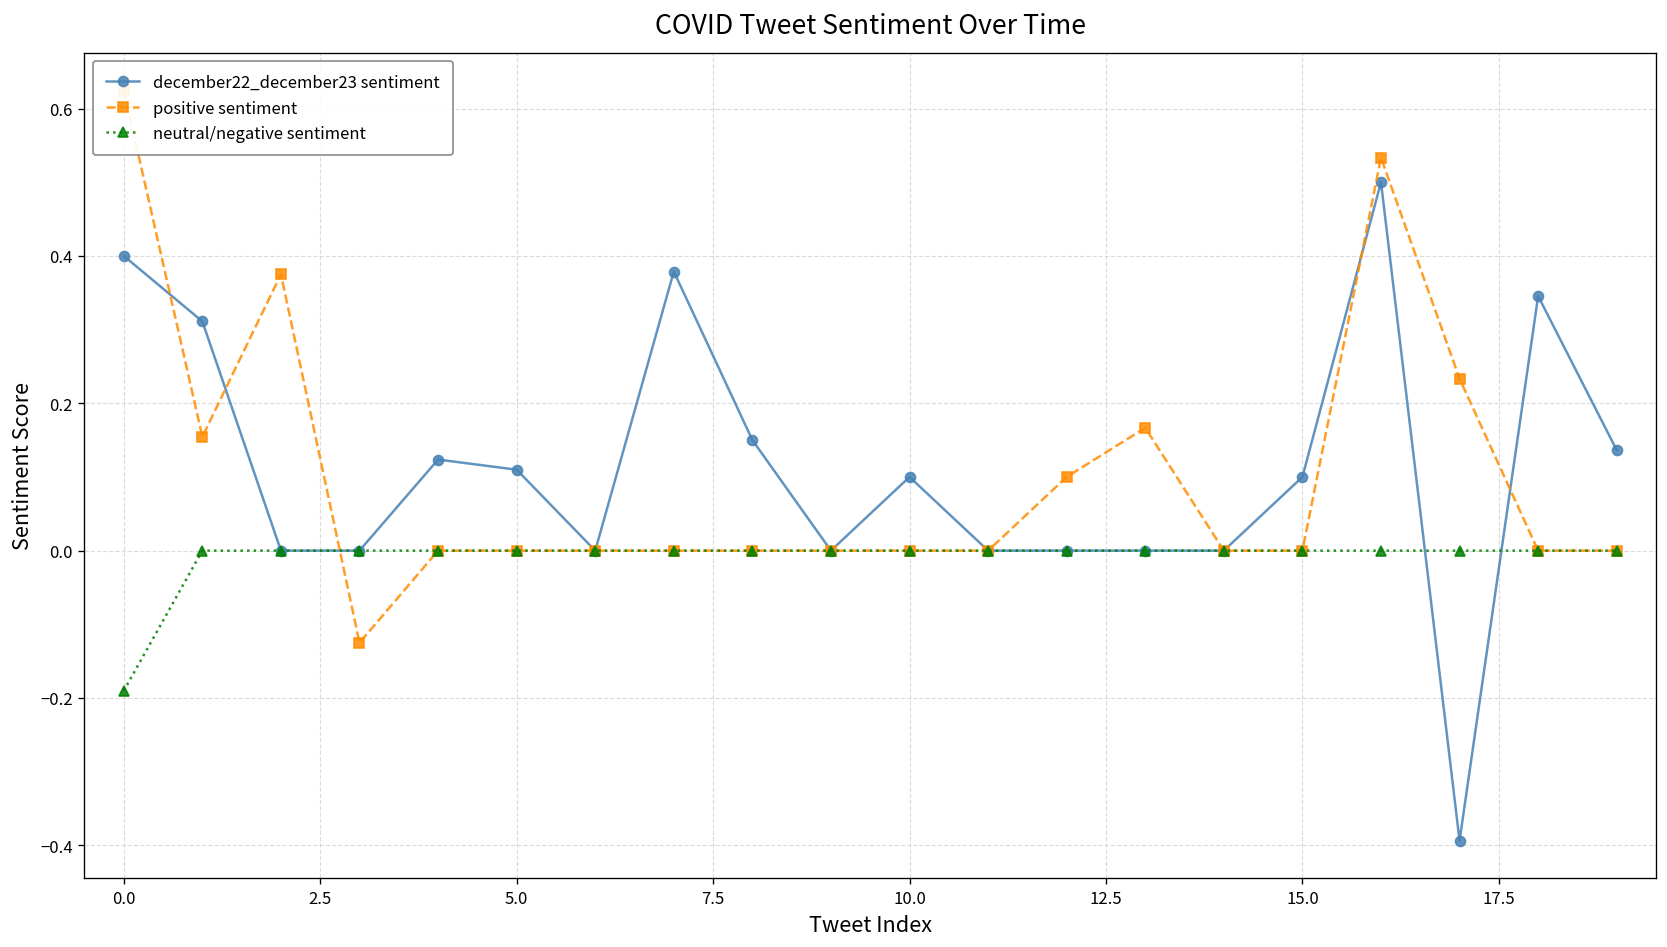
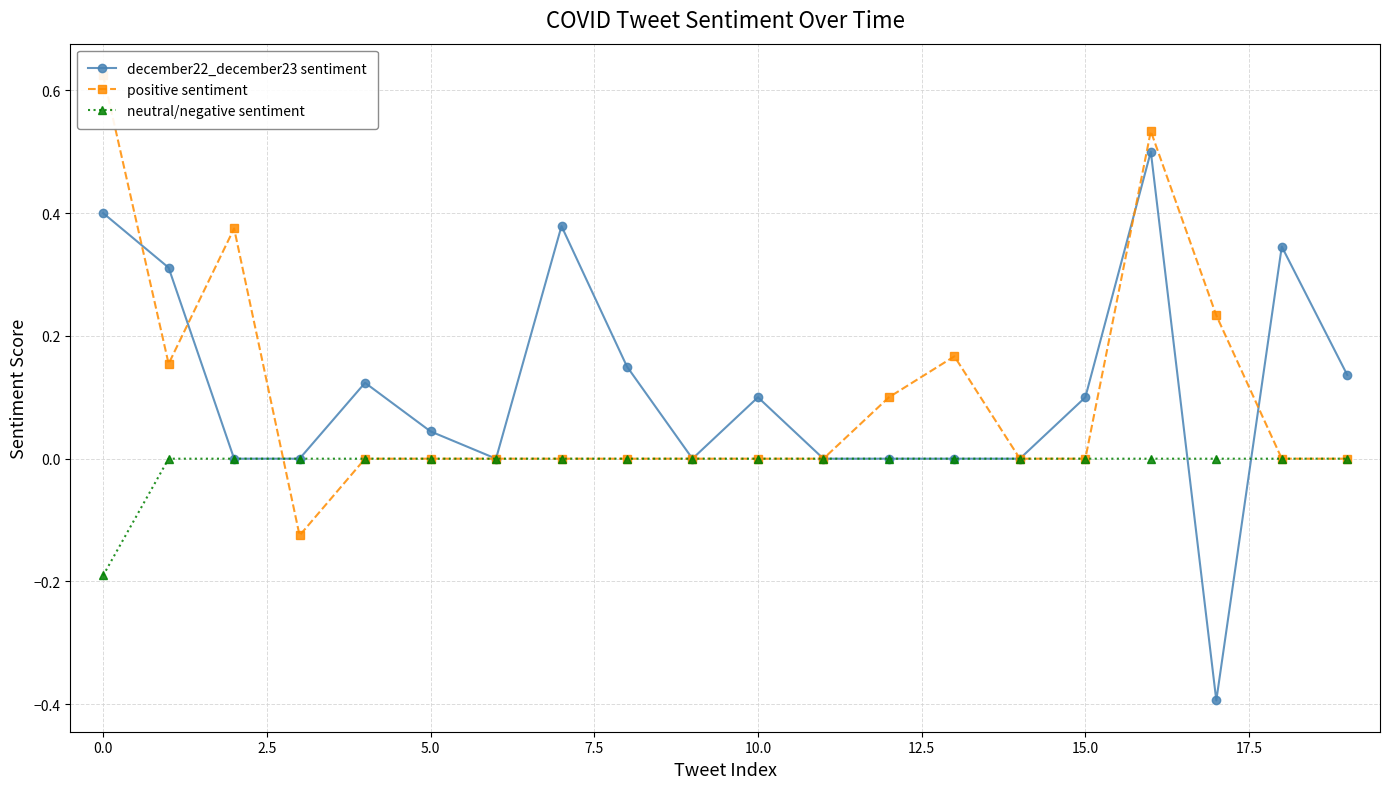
  {
    "december22_december23 sentiment": {
      "0.0": 0.40,
-     "5.0": 0.11,
+     "5.0": 0.04,
      "10.0": 0.10,
      "15.0": 0.10
    },
    "neutral/negative sentiment": {
      "0.0": -0.19
    }
  }
